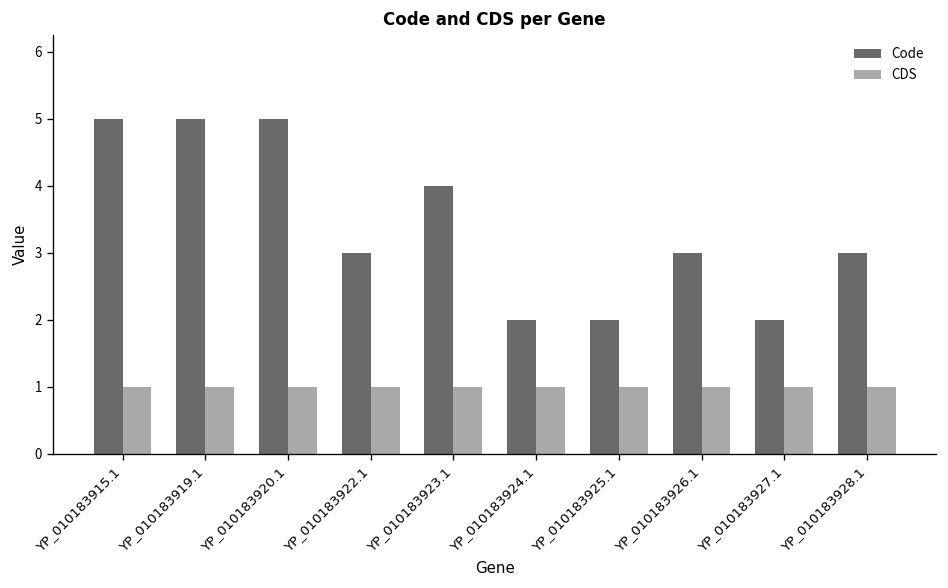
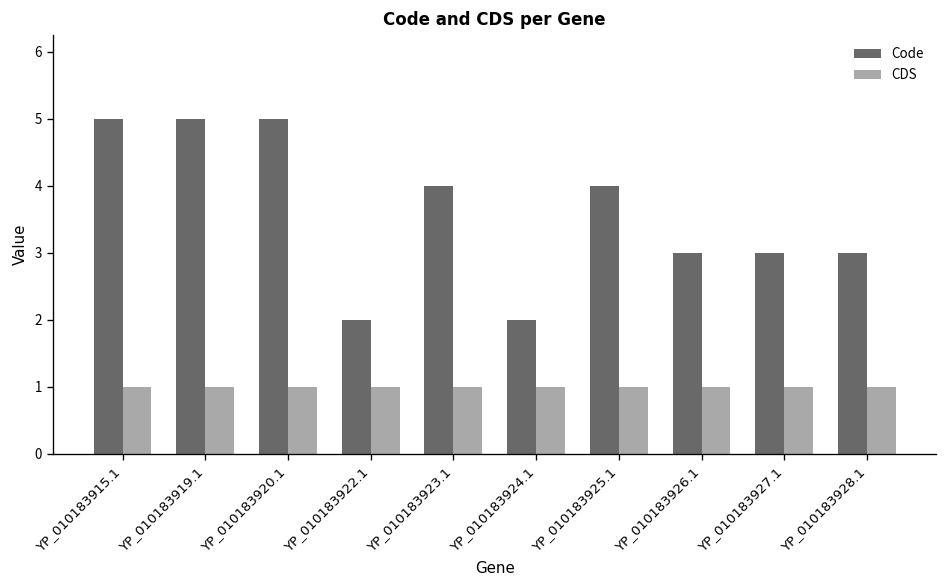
  {
    "Code": {
      "YP_010183915.1": 5,
      "YP_010183919.1": 5,
      "YP_010183920.1": 5,
-     "YP_010183922.1": 3,
+     "YP_010183922.1": 2,
      "YP_010183923.1": 4,
      "YP_010183924.1": 2,
-     "YP_010183925.1": 2,
+     "YP_010183925.1": 4,
      "YP_010183926.1": 3,
-     "YP_010183927.1": 2,
+     "YP_010183927.1": 3,
      "YP_010183928.1": 3
    },
    "CDS": {
      "YP_010183915.1": 1,
      "YP_010183919.1": 1,
      "YP_010183920.1": 1,
      "YP_010183922.1": 1,
      "YP_010183923.1": 1,
      "YP_010183924.1": 1,
      "YP_010183925.1": 1,
      "YP_010183926.1": 1,
      "YP_010183927.1": 1,
      "YP_010183928.1": 1
    }
  }
